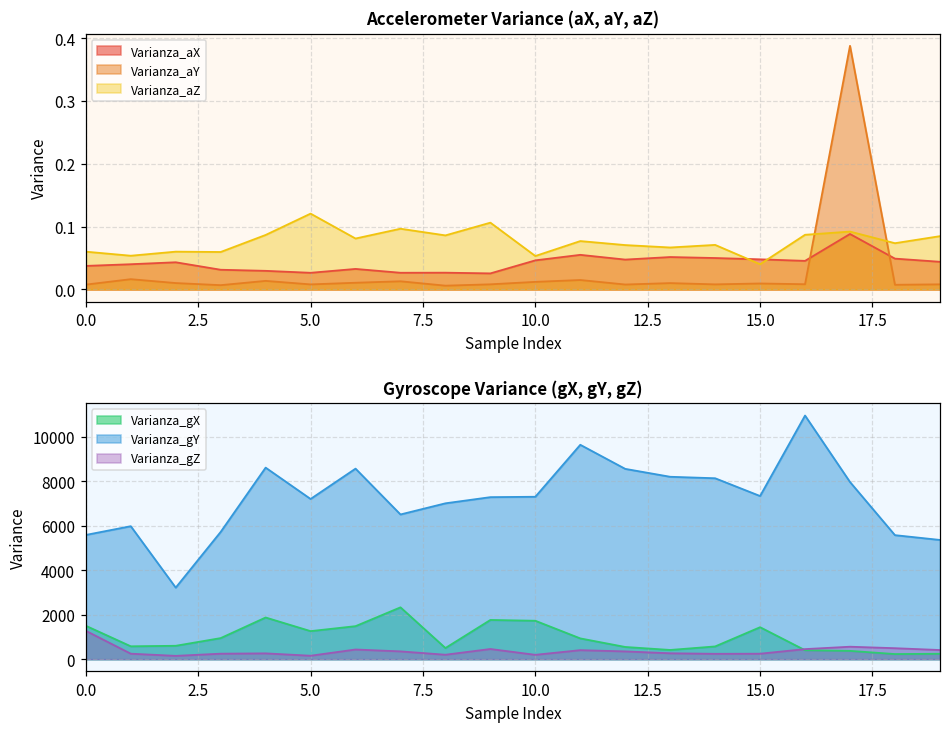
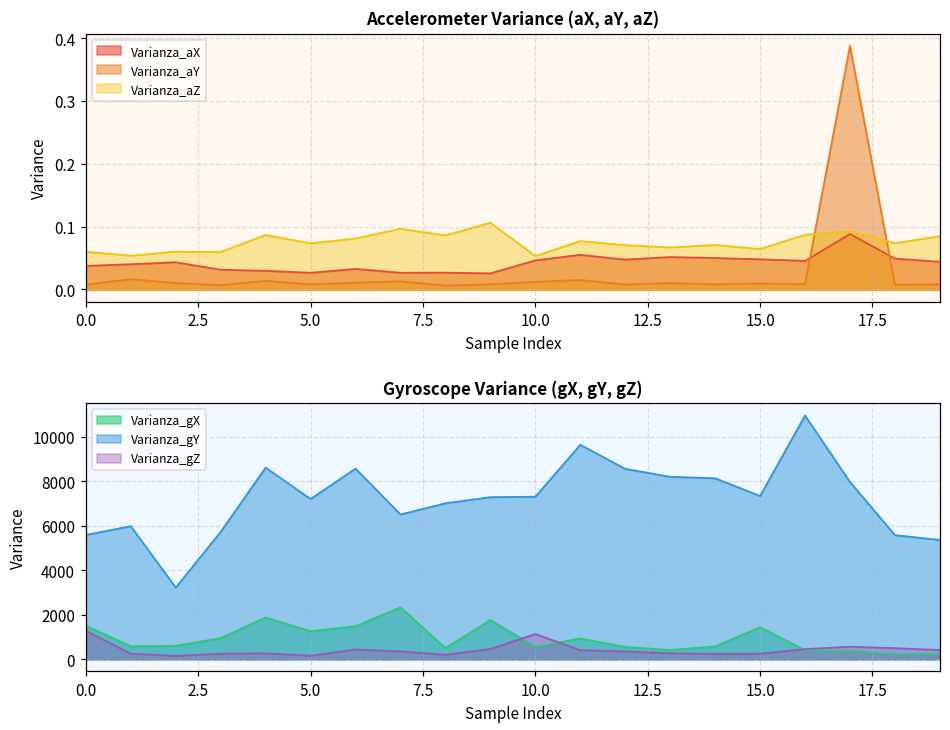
  {
    "Accelerometer Variance (aX, aY, aZ)": {
      "Varianza_aZ": {
        "0.0": 0.06,
-       "5.0": 0.12,
+       "5.0": 0.07,
        "10.0": 0.05,
-       "15.0": 0.04
+       "15.0": 0.06
      }
    },
    "Gyroscope Variance (gX, gY, gZ)": {
      "Varianza_gX": {
        "0.0": 1500,
        "5.0": 1300,
-       "10.0": 1700,
+       "10.0": 600,
        "15.0": 1400
      },
      "Varianza_gY": {
        "0.0": 5600,
        "5.0": 7200,
        "10.0": 7300,
        "15.0": 7300
      },
      "Varianza_gZ": {
        "0.0": 1300,
        "5.0": 200,
-       "10.0": 200,
+       "10.0": 1100,
        "15.0": 200
      }
    }
  }
